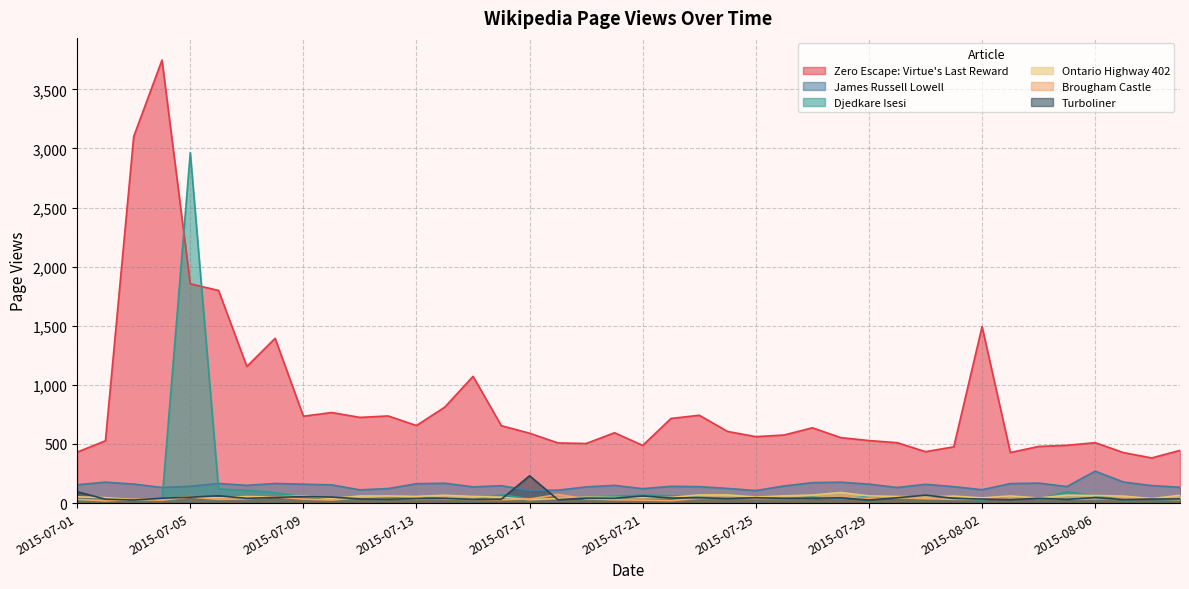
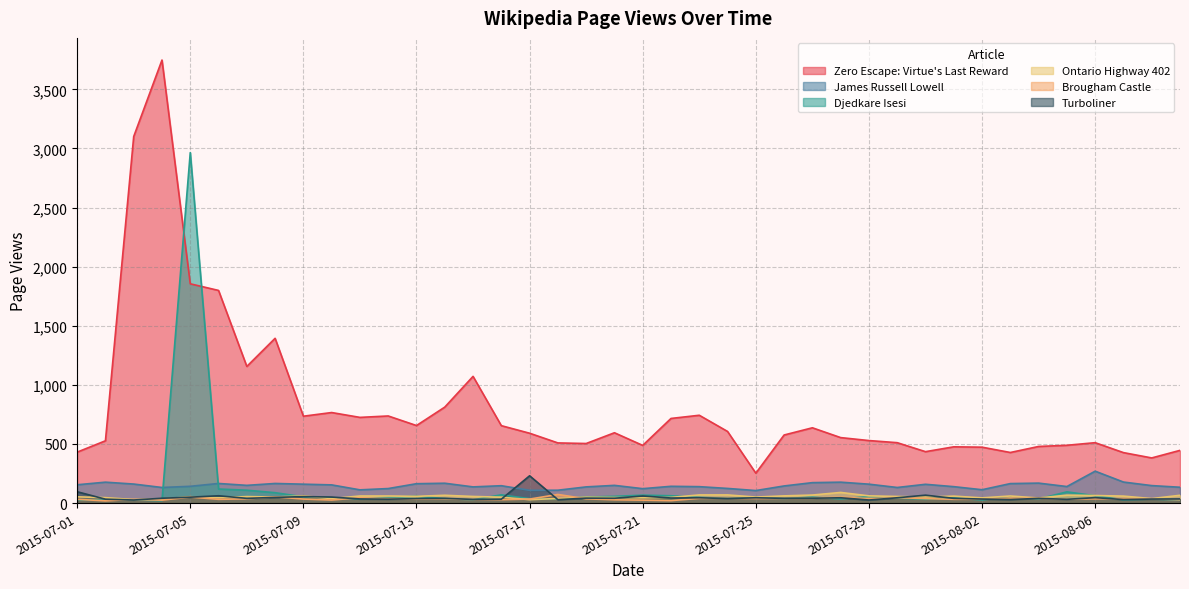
  {
    "Zero Escape: Virtue's Last Reward": {
      "2015-07-01": "430",
      "2015-07-05": "1,860",
      "2015-07-09": "740",
      "2015-07-13": "660",
      "2015-07-17": "590",
      "2015-07-21": "490",
-     "2015-07-25": "560",
+     "2015-07-25": "250",
      "2015-07-29": "530",
-     "2015-08-02": "1,490",
+     "2015-08-02": "470",
      "2015-08-06": "510"
    },
    "Turboliner": {
      "2015-07-01": "100",
      "2015-07-17": "230"
    }
  }
